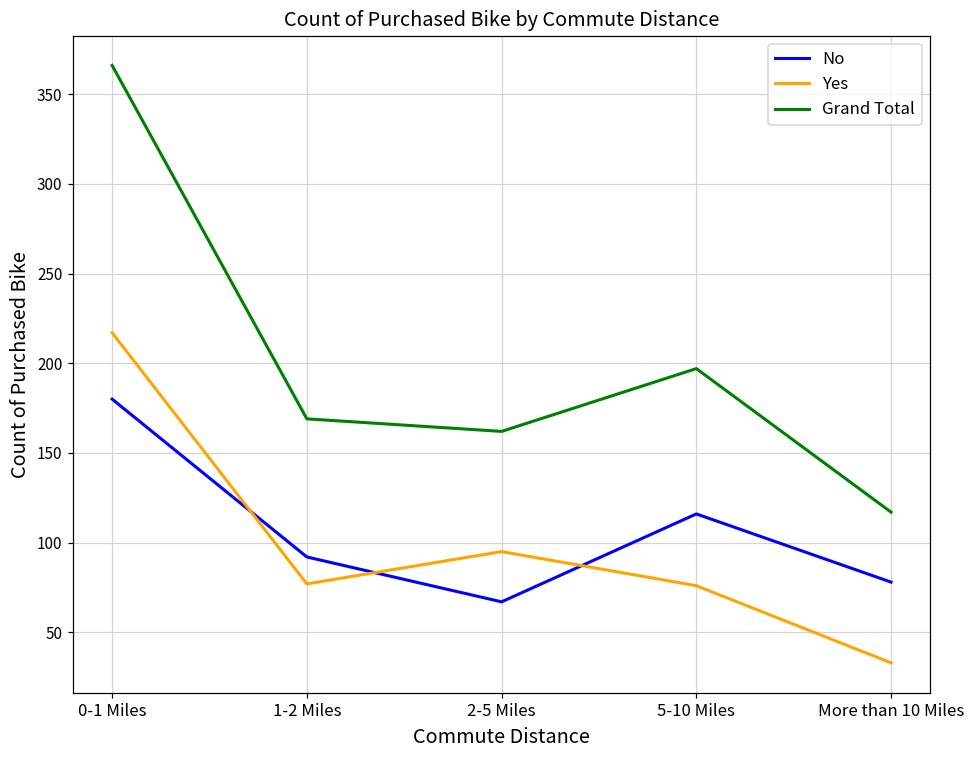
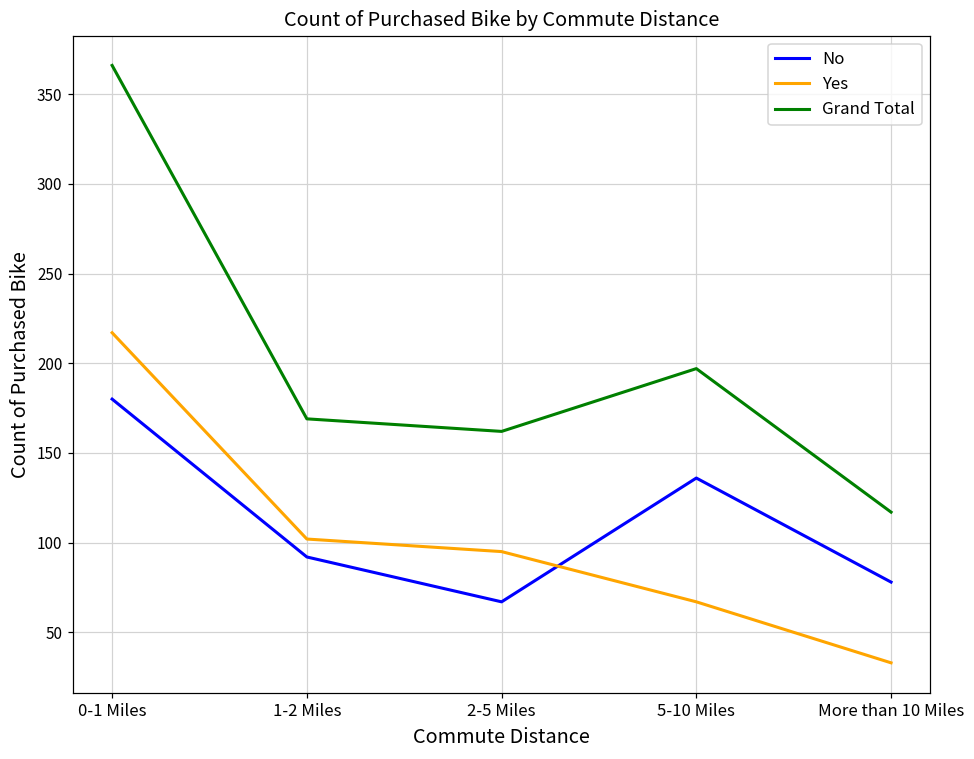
  {
    "No": {
      "0-1 Miles": 180,
      "1-2 Miles": 92,
      "2-5 Miles": 67,
-     "5-10 Miles": 116,
+     "5-10 Miles": 136,
      "More than 10 Miles": 78
    },
    "Yes": {
      "0-1 Miles": 217,
-     "1-2 Miles": 77,
+     "1-2 Miles": 102,
      "2-5 Miles": 95,
-     "5-10 Miles": 76,
+     "5-10 Miles": 67,
      "More than 10 Miles": 33
    },
    "Grand Total": {
      "0-1 Miles": 366,
      "1-2 Miles": 169,
      "2-5 Miles": 162,
      "5-10 Miles": 197,
      "More than 10 Miles": 117
    }
  }
